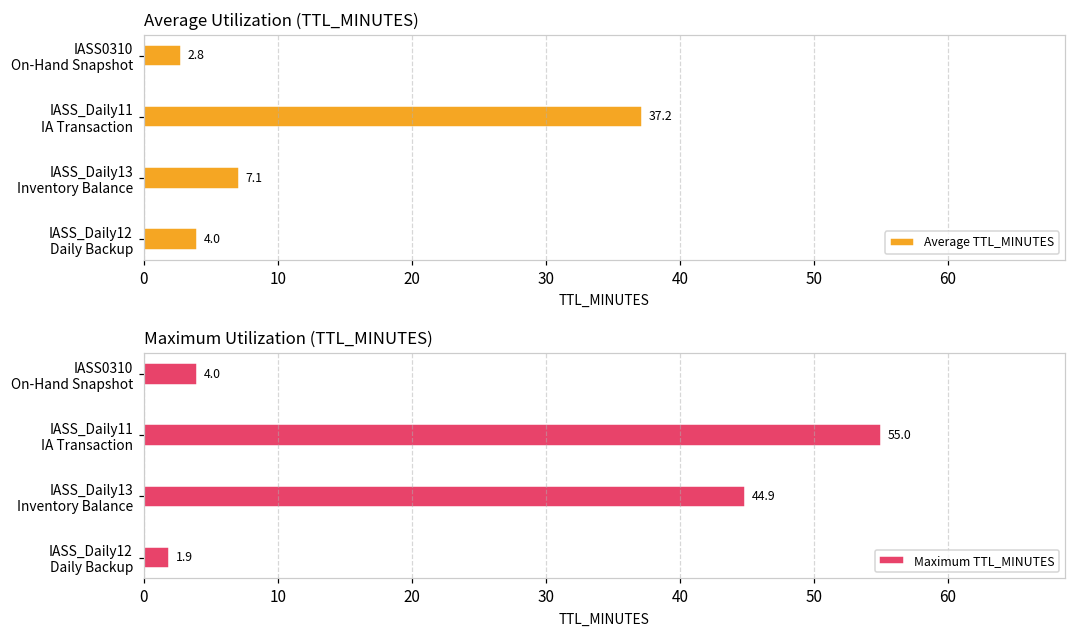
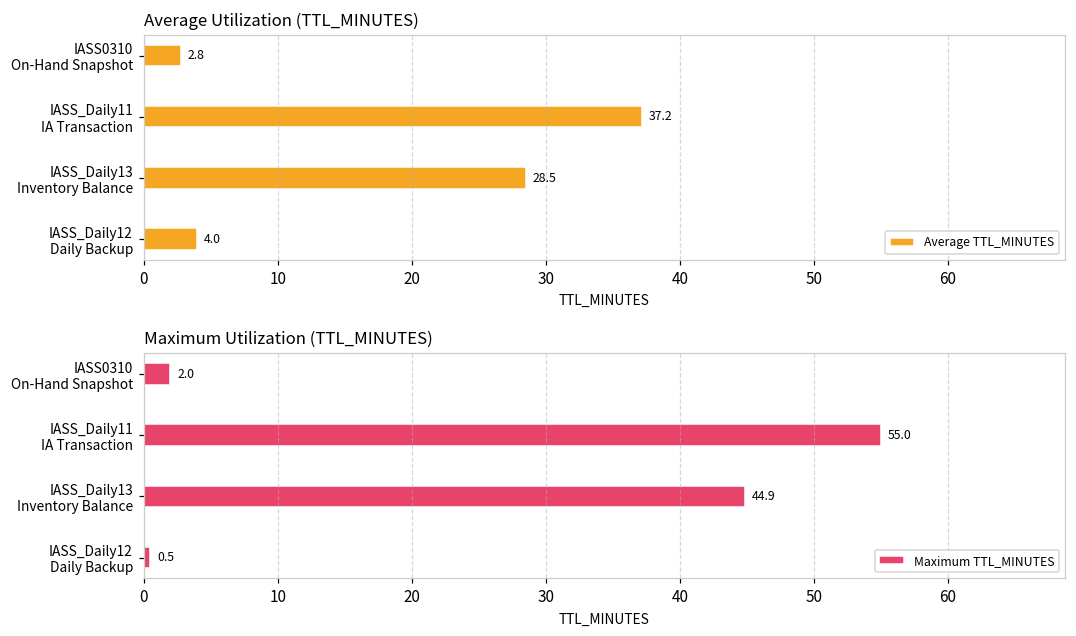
  {
    "Average Utilization (TTL_MINUTES)": {
      "IASS0310 On-Hand Snapshot": 2.8,
      "IASS_Daily11 IA Transaction": 37.2,
-     "IASS_Daily13 Inventory Balance": 7.1,
+     "IASS_Daily13 Inventory Balance": 28.5,
      "IASS_Daily12 Daily Backup": 4.0
    },
    "Maximum Utilization (TTL_MINUTES)": {
-     "IASS0310 On-Hand Snapshot": 4.0,
+     "IASS0310 On-Hand Snapshot": 2.0,
      "IASS_Daily11 IA Transaction": 55.0,
      "IASS_Daily13 Inventory Balance": 44.9,
-     "IASS_Daily12 Daily Backup": 1.9
+     "IASS_Daily12 Daily Backup": 0.5
    }
  }
